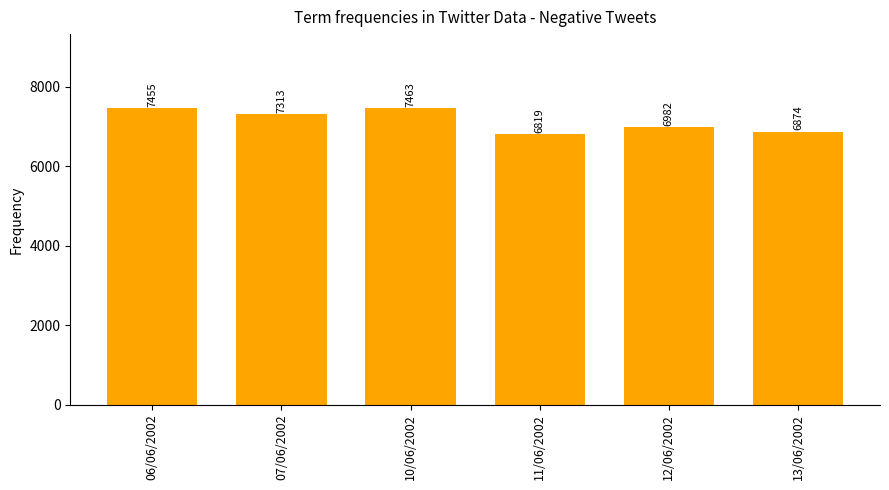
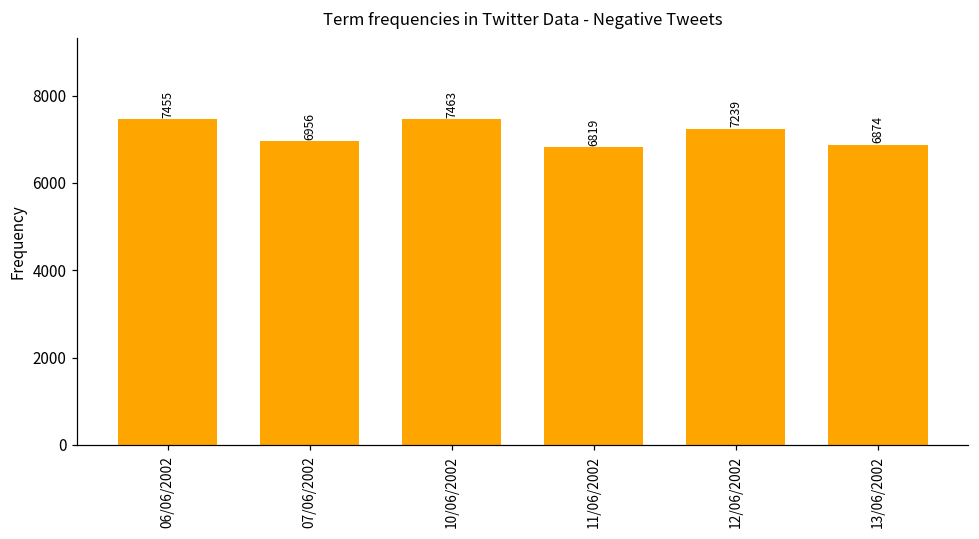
  {
    "06/06/2002": 7455,
-   "07/06/2002": 7313,
+   "07/06/2002": 6956,
    "10/06/2002": 7463,
    "11/06/2002": 6819,
-   "12/06/2002": 6982,
+   "12/06/2002": 7239,
    "13/06/2002": 6874
  }
